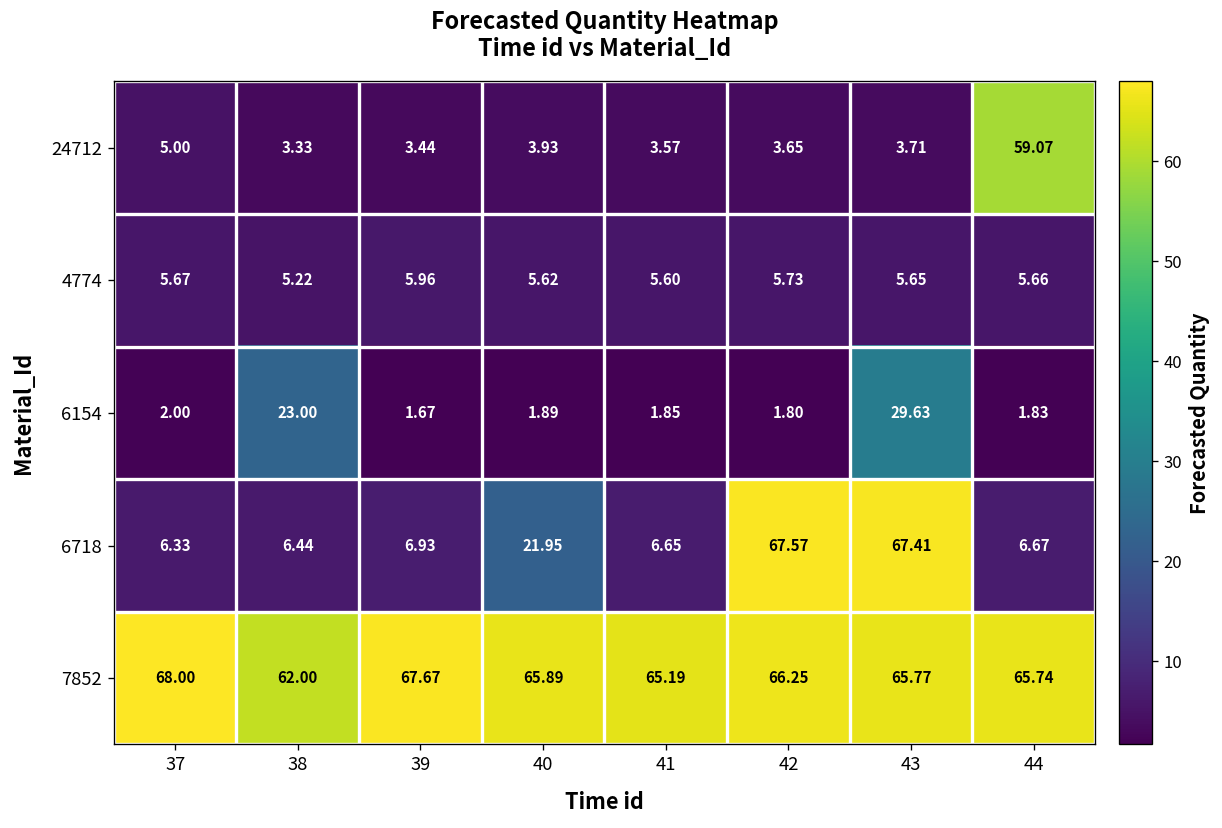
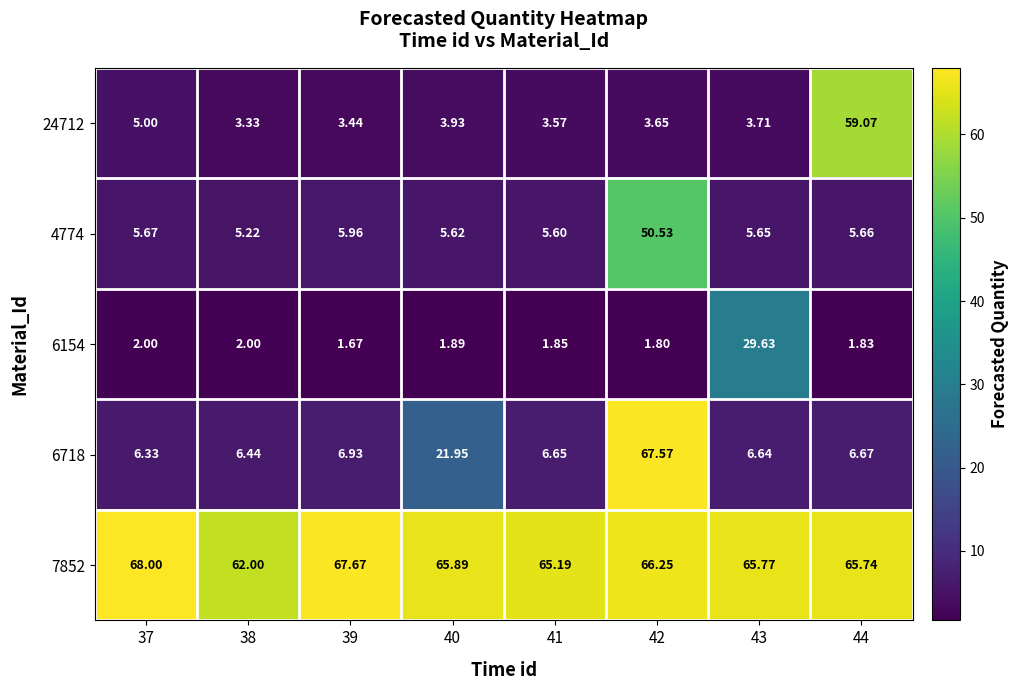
  {
    "24712": {
      "37": 5.00,
      "38": 3.33,
      "39": 3.44,
      "40": 3.93,
      "41": 3.57,
      "42": 3.65,
      "43": 3.71,
      "44": 59.07
    },
    "4774": {
      "37": 5.67,
      "38": 5.22,
      "39": 5.96,
      "40": 5.62,
      "41": 5.60,
-     "42": 5.73,
+     "42": 50.53,
      "43": 5.65,
      "44": 5.66
    },
    "6154": {
      "37": 2.00,
-     "38": 23.00,
+     "38": 2.00,
      "39": 1.67,
      "40": 1.89,
      "41": 1.85,
      "42": 1.80,
      "43": 29.63,
      "44": 1.83
    },
    "6718": {
      "37": 6.33,
      "38": 6.44,
      "39": 6.93,
      "40": 21.95,
      "41": 6.65,
      "42": 67.57,
-     "43": 67.41,
+     "43": 6.64,
      "44": 6.67
    },
    "7852": {
      "37": 68.00,
      "38": 62.00,
      "39": 67.67,
      "40": 65.89,
      "41": 65.19,
      "42": 66.25,
      "43": 65.77,
      "44": 65.74
    }
  }
